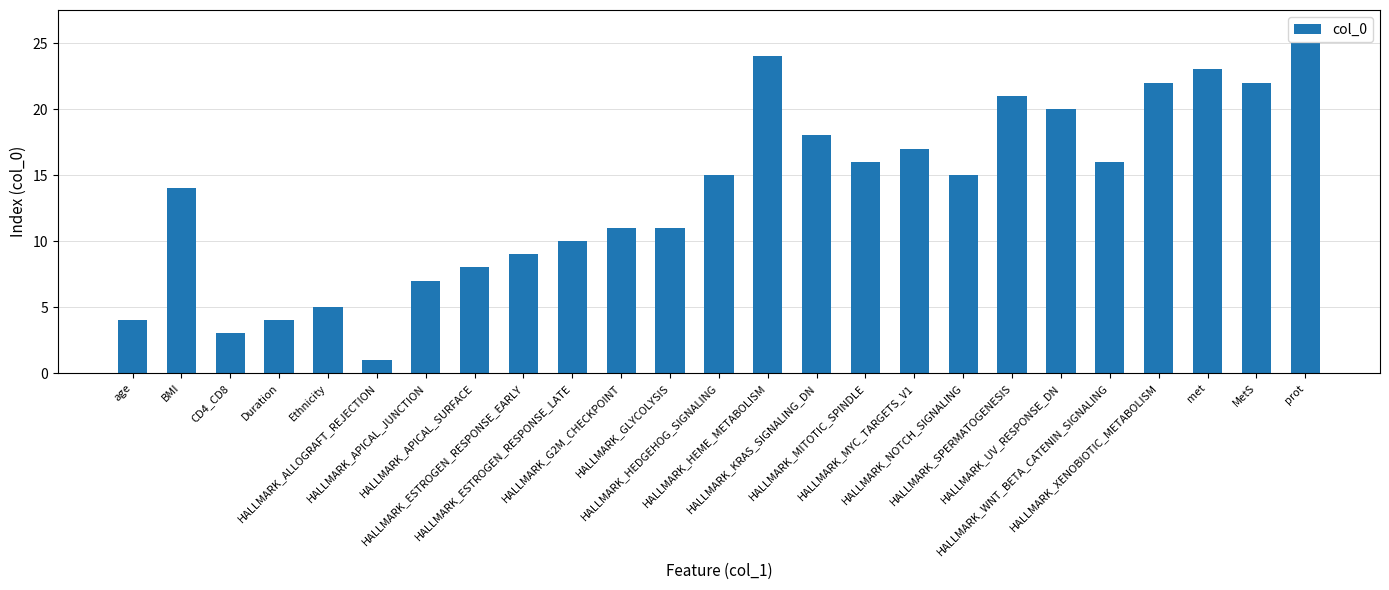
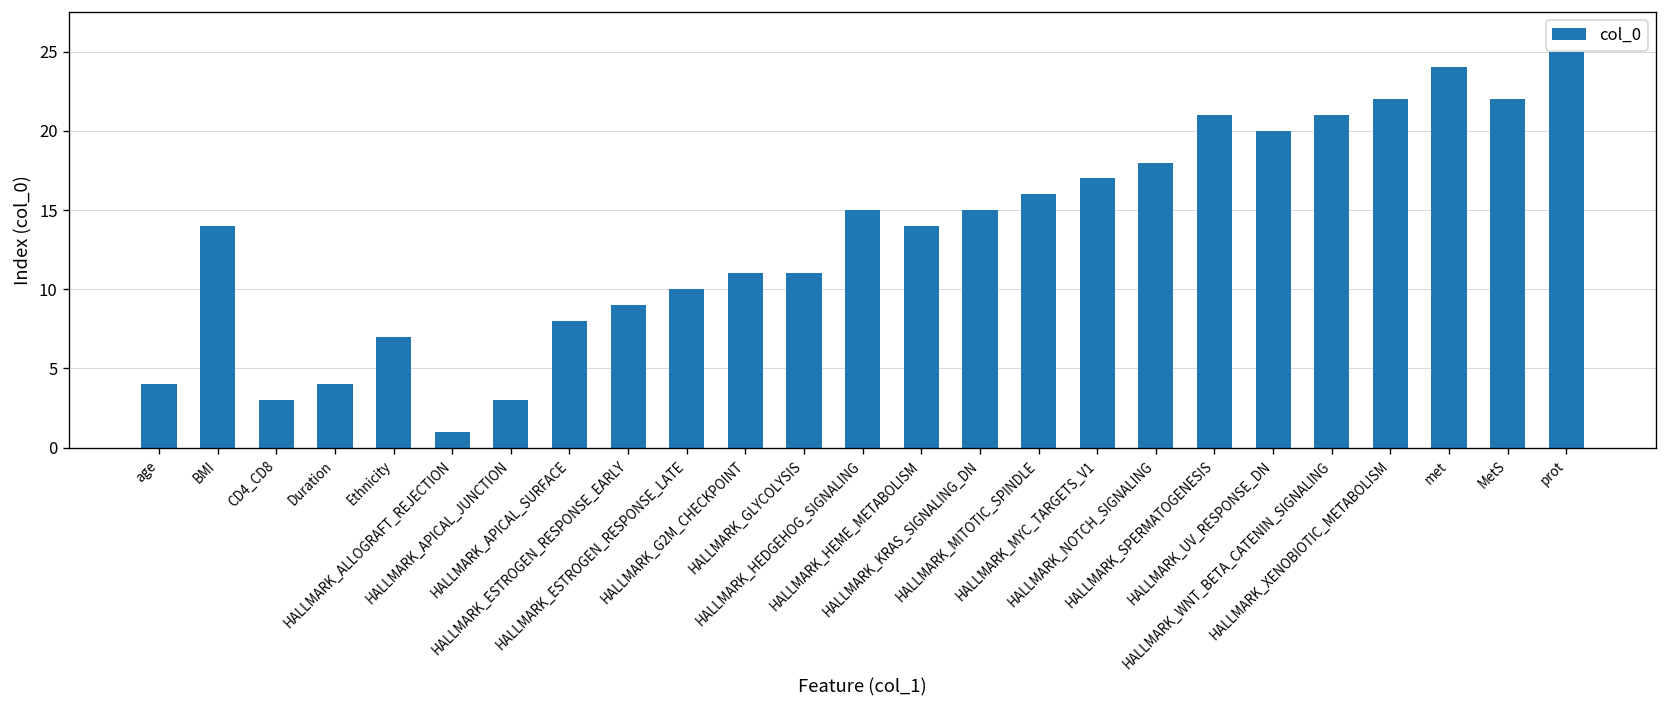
  {
    "age": 4,
    "BMI": 14,
    "CD4_CD8": 3,
    "Duration": 4,
-   "Ethnicity": 5,
+   "Ethnicity": 7,
    "HALLMARK_ALLOGRAFT_REJECTION": 1,
-   "HALLMARK_APICAL_JUNCTION": 7,
+   "HALLMARK_APICAL_JUNCTION": 3,
    "HALLMARK_APICAL_SURFACE": 8,
    "HALLMARK_ESTROGEN_RESPONSE_EARLY": 9,
    "HALLMARK_ESTROGEN_RESPONSE_LATE": 10,
    "HALLMARK_G2M_CHECKPOINT": 11,
    "HALLMARK_GLYCOLYSIS": 11,
    "HALLMARK_HEDGEHOG_SIGNALING": 15,
-   "HALLMARK_HEME_METABOLISM": 24,
-   "HALLMARK_KRAS_SIGNALING_DN": 18,
+   "HALLMARK_HEME_METABOLISM": 14,
+   "HALLMARK_KRAS_SIGNALING_DN": 15,
    "HALLMARK_MITOTIC_SPINDLE": 16,
    "HALLMARK_MYC_TARGETS_V1": 17,
-   "HALLMARK_NOTCH_SIGNALING": 15,
+   "HALLMARK_NOTCH_SIGNALING": 18,
    "HALLMARK_SPERMATOGENESIS": 21,
    "HALLMARK_UV_RESPONSE_DN": 20,
-   "HALLMARK_WNT_BETA_CATENIN_SIGNALING": 16,
+   "HALLMARK_WNT_BETA_CATENIN_SIGNALING": 21,
    "HALLMARK_XENOBIOTIC_METABOLISM": 22,
-   "met": 23,
+   "met": 24,
    "MetS": 22,
    "prot": 25
  }
